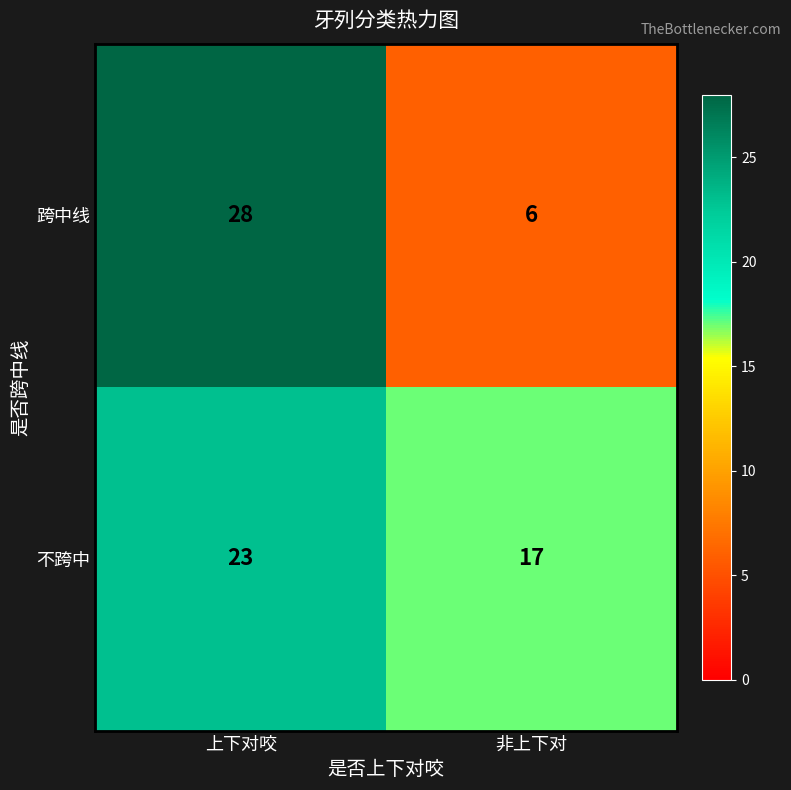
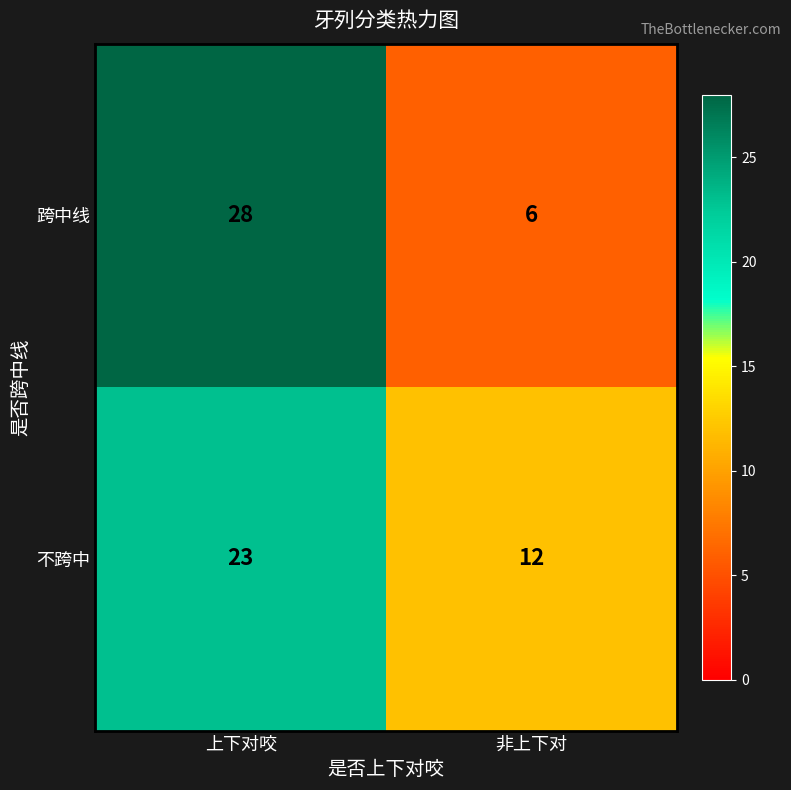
  {
    "跨中线": {
      "上下对咬": 28,
      "非上下对": 6
    },
    "不跨中": {
      "上下对咬": 23,
-     "非上下对": 17
+     "非上下对": 12
    }
  }
